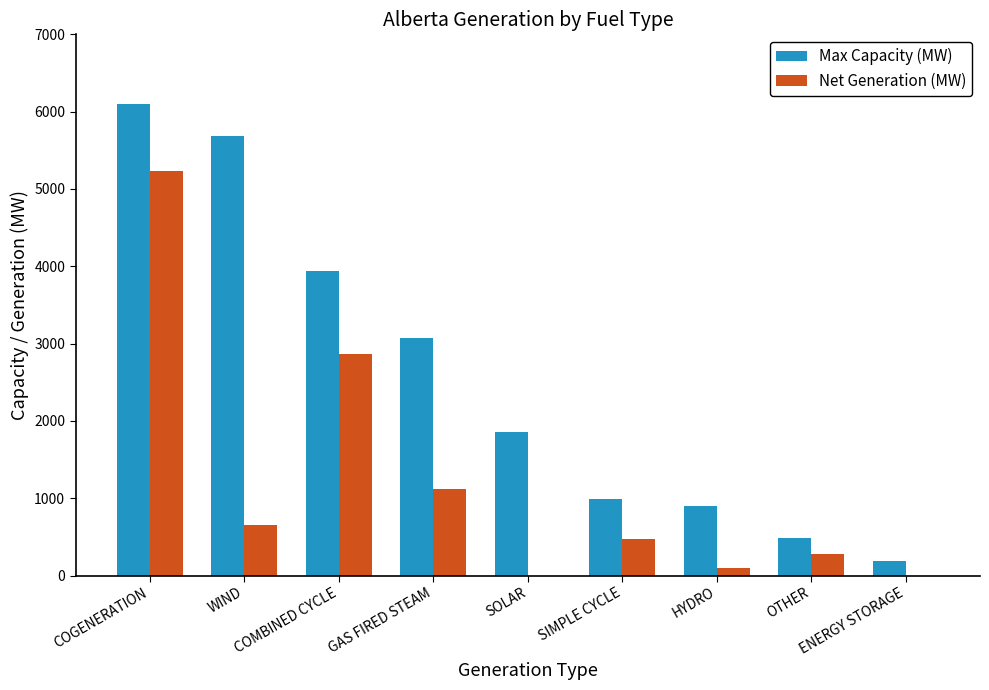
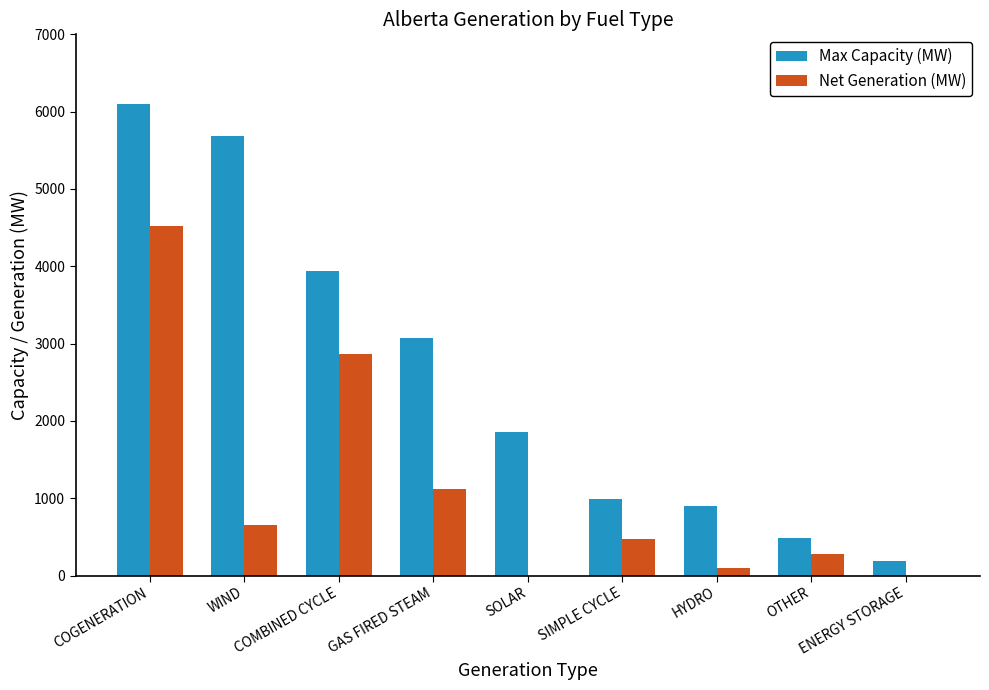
  {
    "Max Capacity (MW)": {
      "COGENERATION": 6100,
      "WIND": 5700,
      "COMBINED CYCLE": 3900,
      "GAS FIRED STEAM": 3100,
      "SOLAR": 1900,
      "SIMPLE CYCLE": 1000,
      "HYDRO": 900,
      "OTHER": 500,
      "ENERGY STORAGE": 200
    },
    "Net Generation (MW)": {
-     "COGENERATION": 5200,
+     "COGENERATION": 4500,
      "WIND": 700,
      "COMBINED CYCLE": 2900,
      "GAS FIRED STEAM": 1100,
      "SOLAR": 0,
      "SIMPLE CYCLE": 500,
      "HYDRO": 100,
      "OTHER": 300,
      "ENERGY STORAGE": 0
    }
  }
